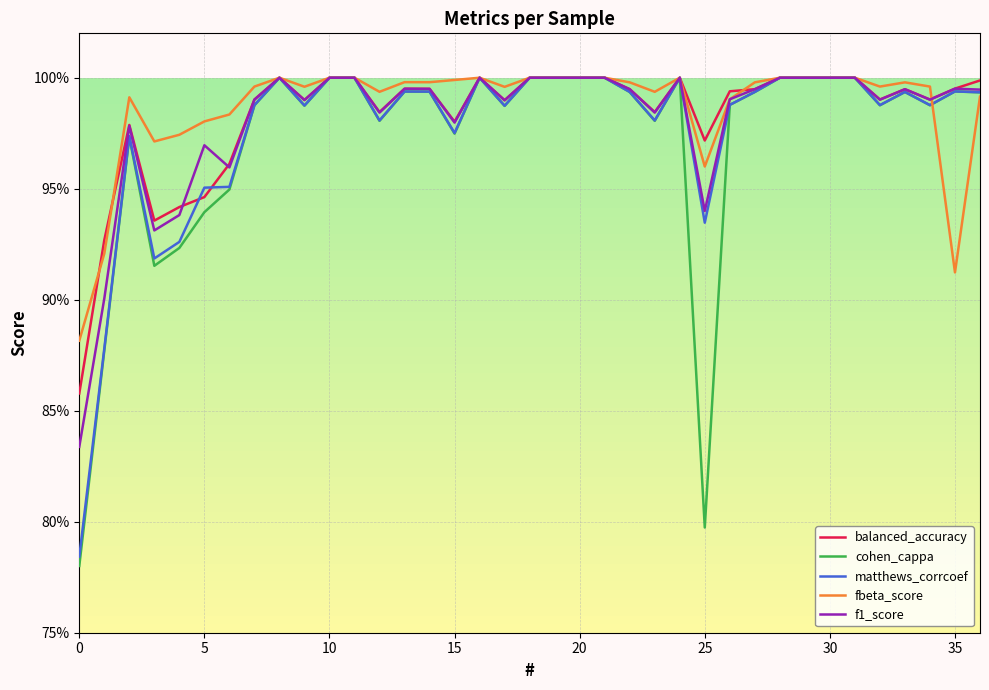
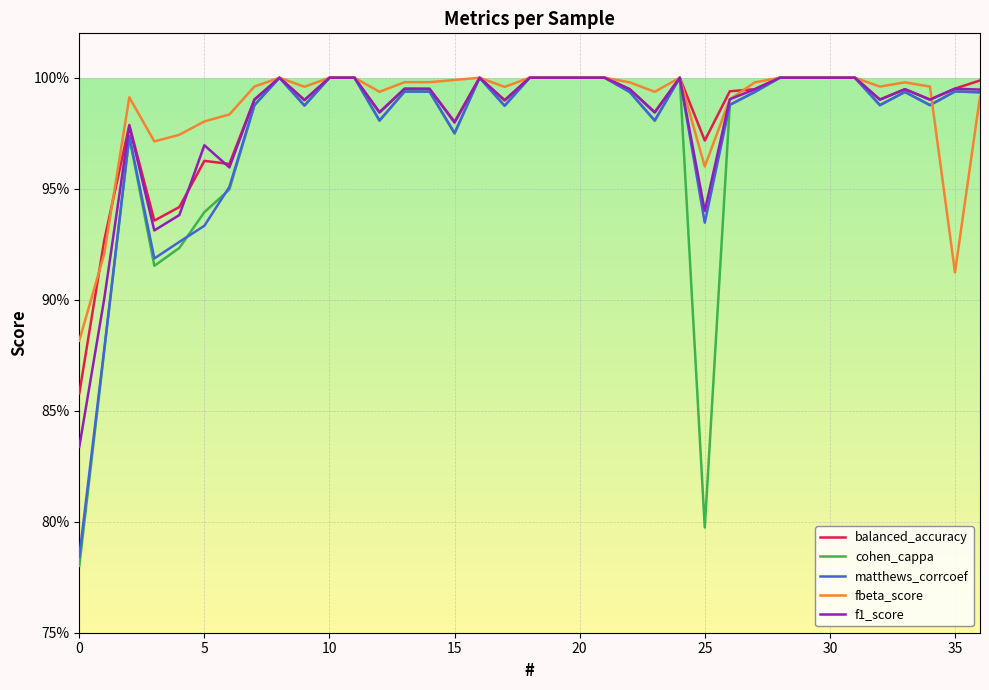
  {
    "balanced_accuracy": {
      "0": "85.8%",
-     "5": "94.6%",
+     "5": "96.3%",
      "25": "97.2%"
    },
    "cohen_cappa": {
      "0": "78.0%",
      "5": "93.9%",
      "25": "79.7%"
    },
    "matthews_corrcoef": {
      "0": "78.4%",
-     "5": "95.0%",
+     "5": "93.3%",
      "25": "93.5%"
    },
    "fbeta_score": {
      "0": "88.2%",
      "5": "98.0%",
      "15": "99.9%",
      "25": "96.0%",
      "35": "91.2%"
    },
    "f1_score": {
      "0": "83.4%",
      "5": "97.0%",
      "25": "94.0%"
    }
  }
